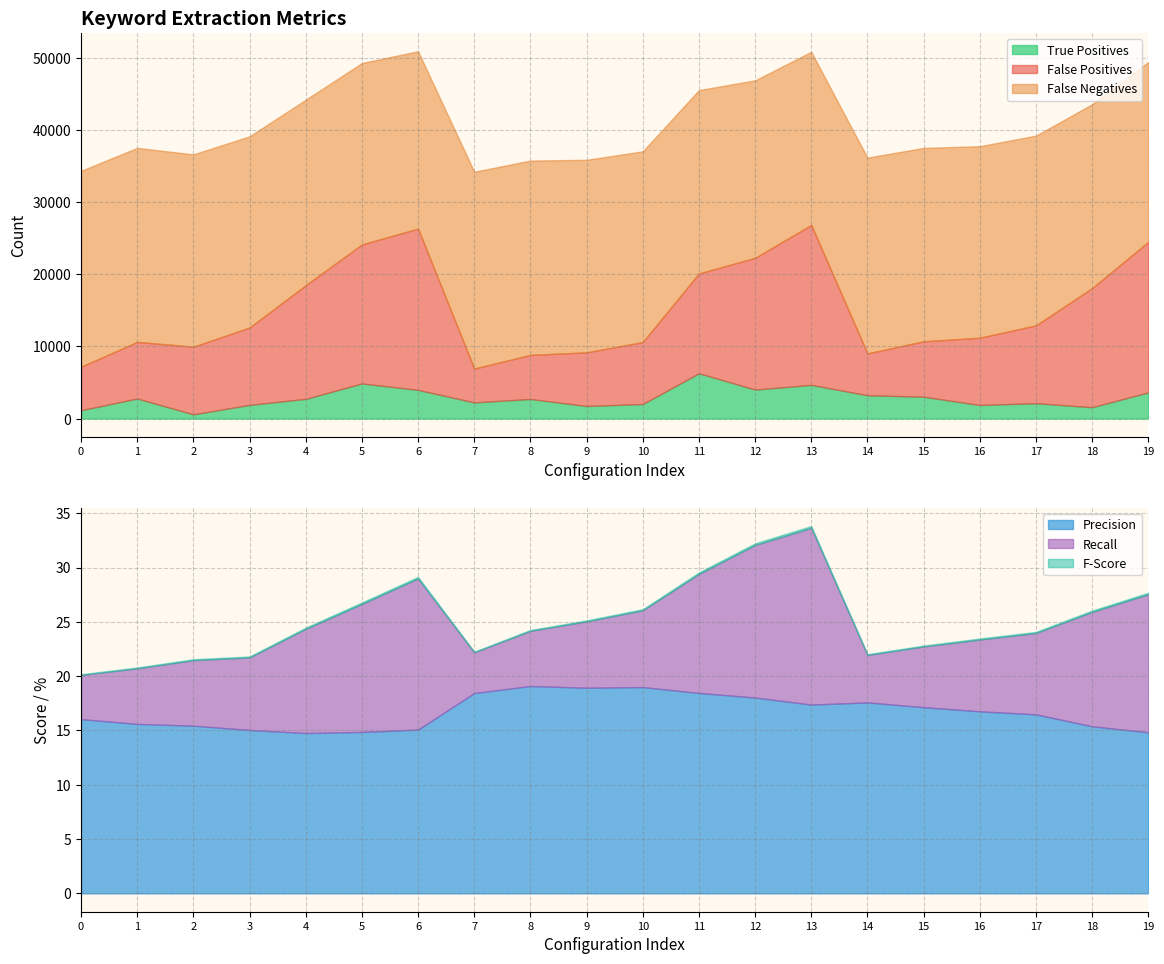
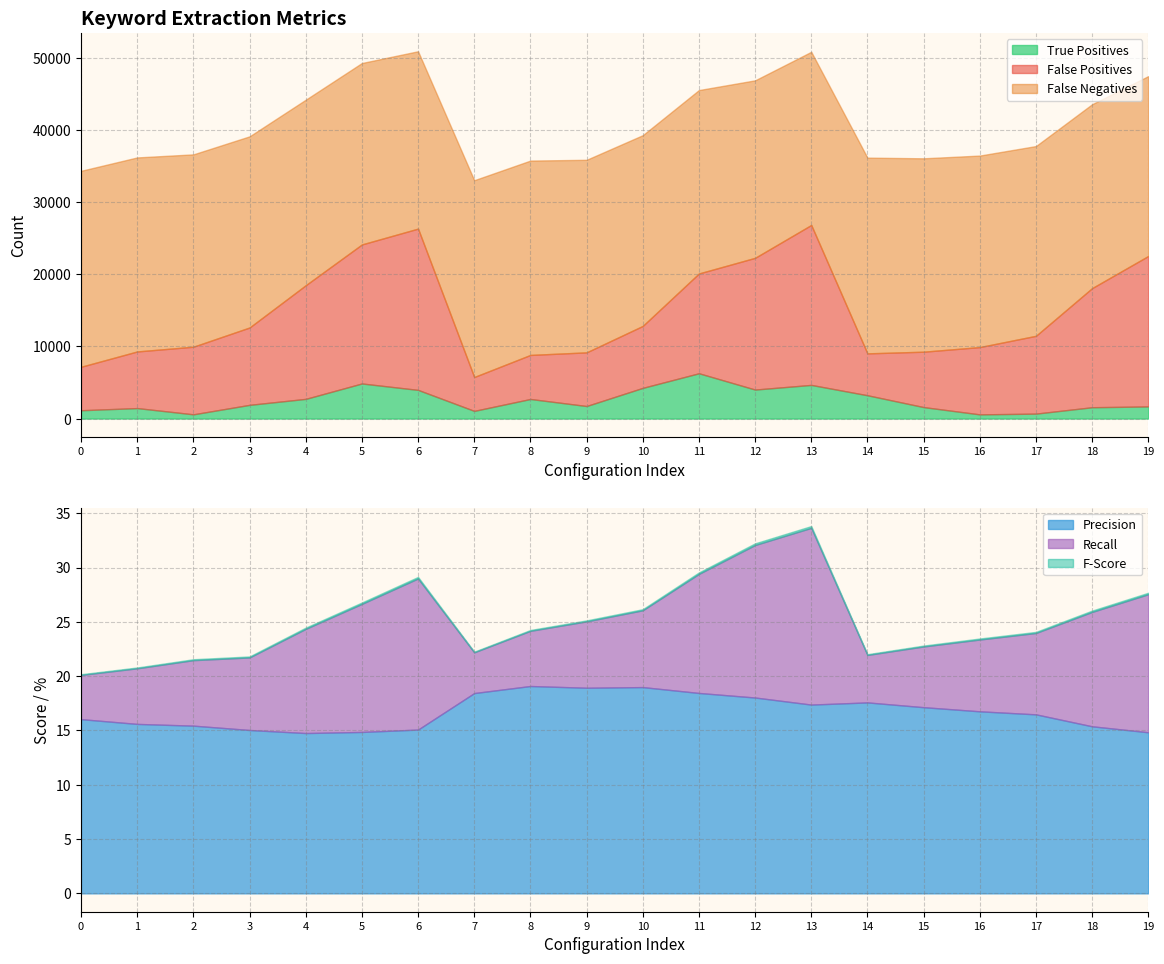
  {
    "Keyword Extraction Metrics": {
      "True Positives": {
        "0": 1000,
-       "1": 3000,
+       "1": 1000,
        "2": 1000,
        "3": 2000,
        "4": 3000,
        "5": 5000,
        "6": 4000,
-       "7": 2000,
+       "7": 1000,
        "8": 3000,
        "9": 2000,
-       "10": 2000,
+       "10": 4000,
        "11": 6000,
        "12": 4000,
        "13": 5000,
        "14": 3000,
-       "15": 3000,
-       "16": 2000,
-       "17": 2000,
+       "15": 2000,
+       "16": 1000,
+       "17": 1000,
        "18": 2000,
-       "19": 4000
+       "19": 2000
      }
    }
  }
